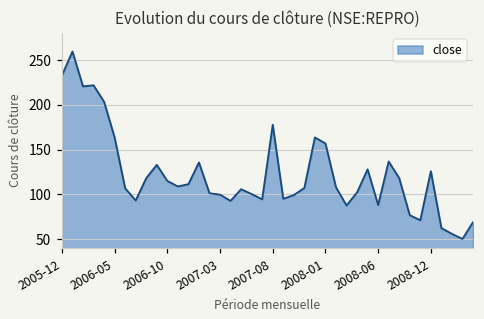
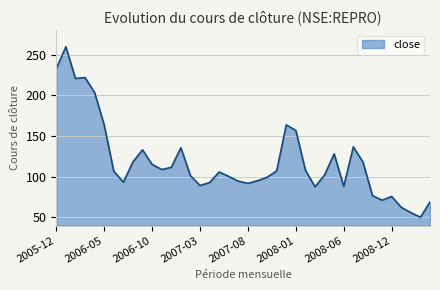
  {
    "2005-12": 230,
    "2006-05": 160,
    "2006-10": 120,
-   "2007-03": 100,
-   "2007-08": 180,
+   "2007-03": 90,
+   "2007-08": 90,
    "2008-01": 160,
    "2008-06": 90,
-   "2008-12": 130
+   "2008-12": 80
  }
